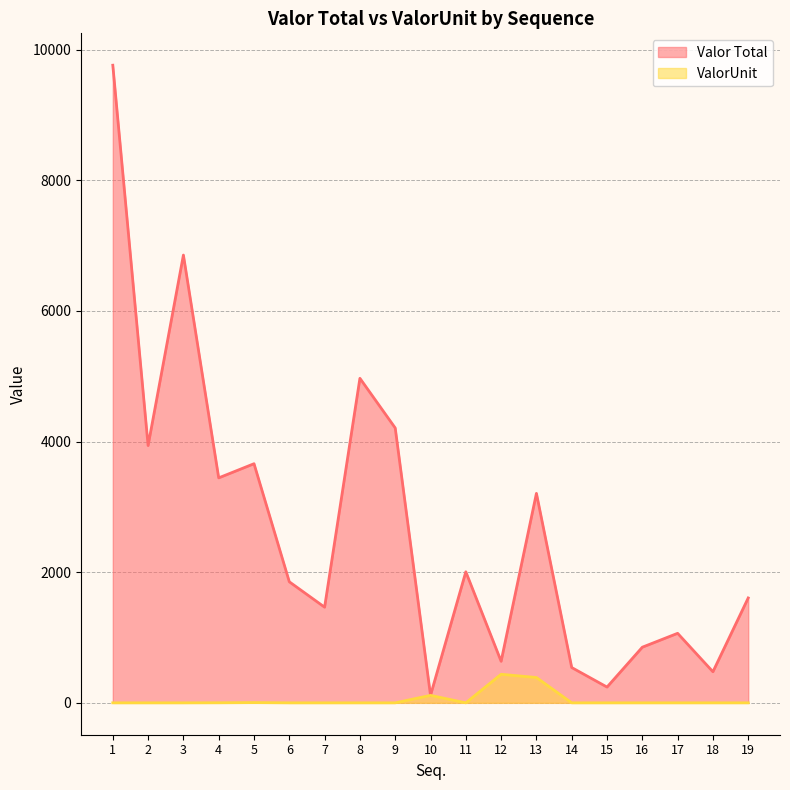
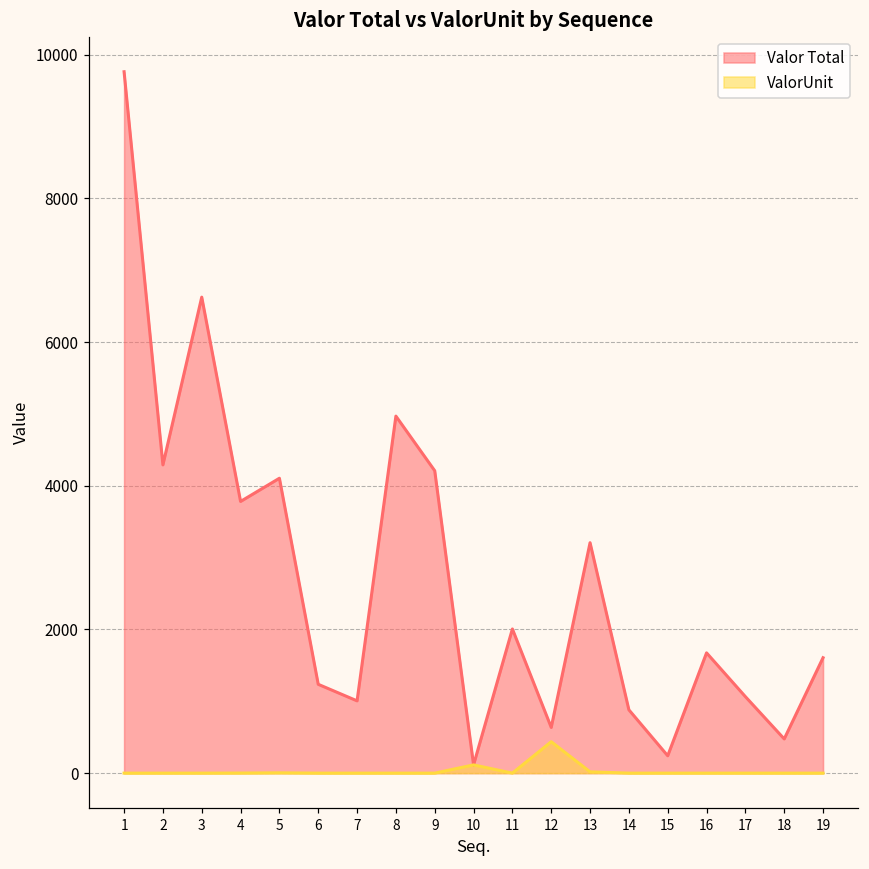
  {
    "Valor Total": {
      "1": 9800,
-     "2": 3900,
-     "3": 6900,
-     "4": 3400,
-     "5": 3700,
-     "6": 1900,
-     "7": 1500,
+     "2": 4300,
+     "3": 6600,
+     "4": 3800,
+     "5": 4100,
+     "6": 1200,
+     "7": 1000,
      "8": 5000,
      "9": 4200,
      "11": 2000,
      "12": 600,
      "13": 3200,
-     "14": 500,
+     "14": 900,
      "15": 200,
-     "16": 900,
+     "16": 1700,
      "17": 1100,
      "18": 500,
      "19": 1600
    },
    "ValorUnit": {
      "1": 0,
      "2": 0,
      "3": 0,
      "4": 0,
      "5": 0,
      "6": 0,
      "7": 0,
      "8": 0,
      "9": 0,
      "11": 0,
      "12": 400,
-     "13": 400,
+     "13": 0,
      "14": 0,
      "15": 0,
      "16": 0,
      "17": 0,
      "18": 0,
      "19": 0
    }
  }
